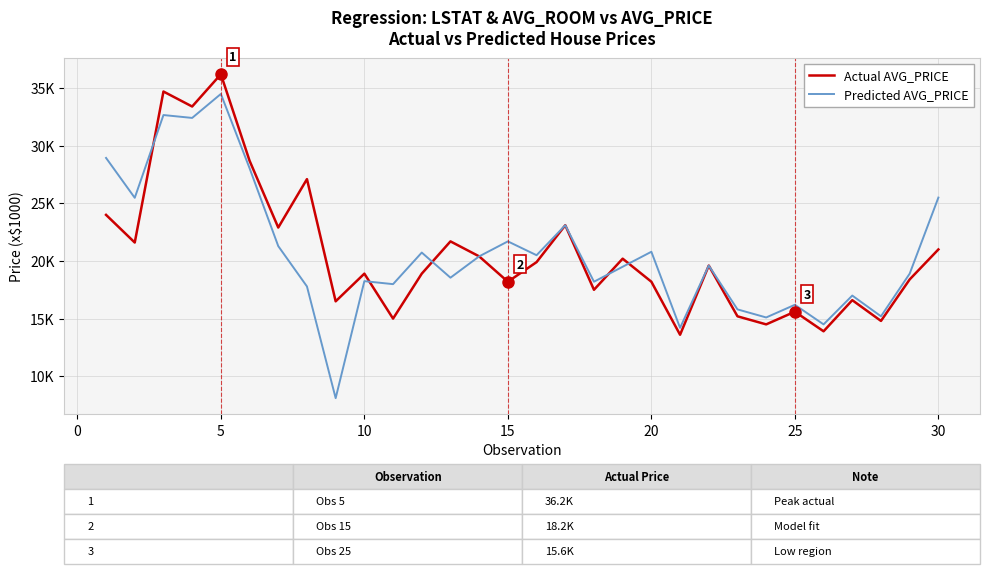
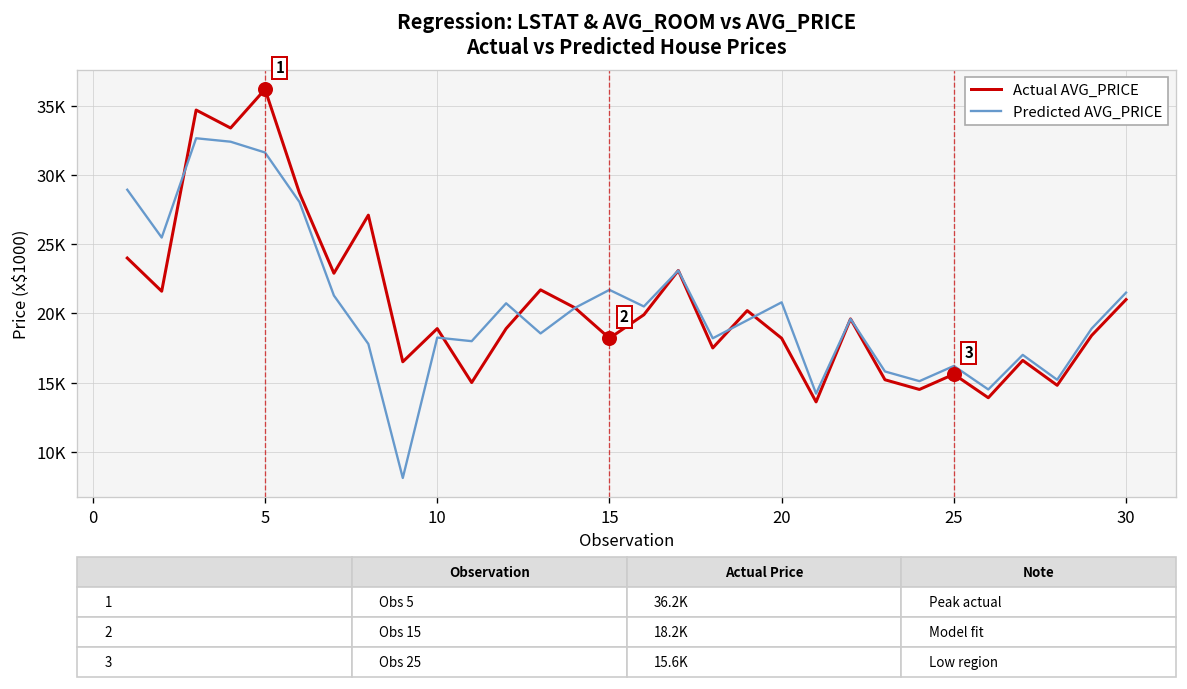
  {
    "Predicted AVG_PRICE": {
-     "5": 34500,
+     "5": 31600,
      "10": 18300,
      "15": 21700,
      "20": 20800,
-     "30": 25500
+     "30": 21500
    }
  }
